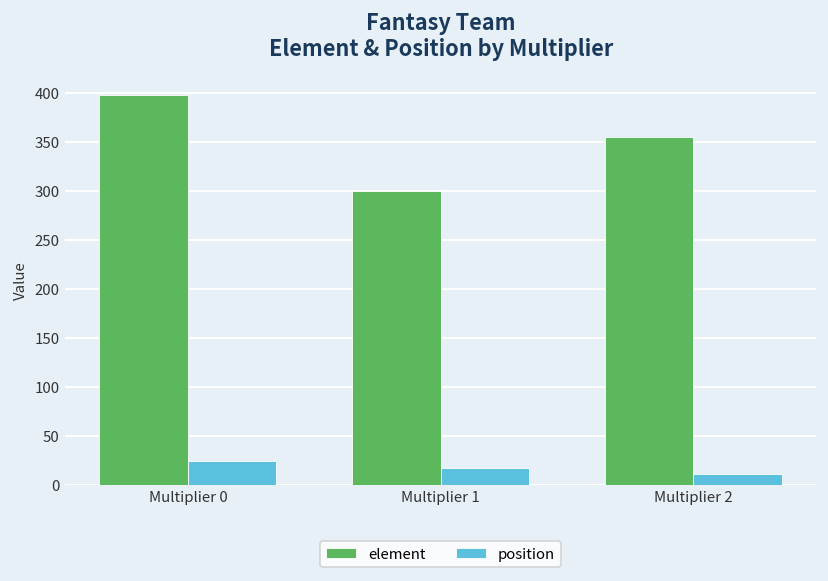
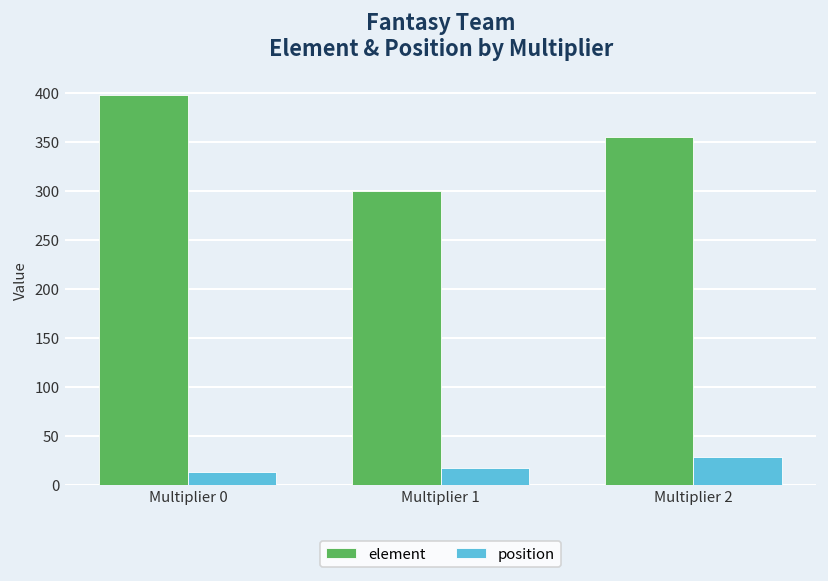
  {
    "element": {
      "Multiplier 0": 400,
      "Multiplier 1": 300,
      "Multiplier 2": 360
    },
    "position": {
-     "Multiplier 0": 20,
+     "Multiplier 0": 10,
      "Multiplier 1": 20,
-     "Multiplier 2": 10
+     "Multiplier 2": 30
    }
  }
